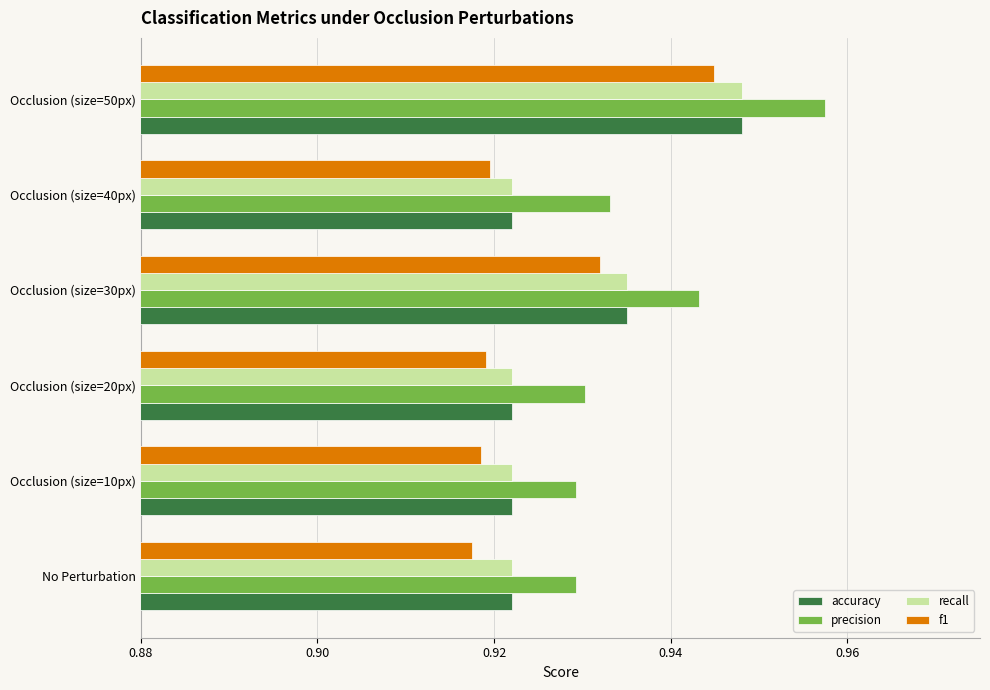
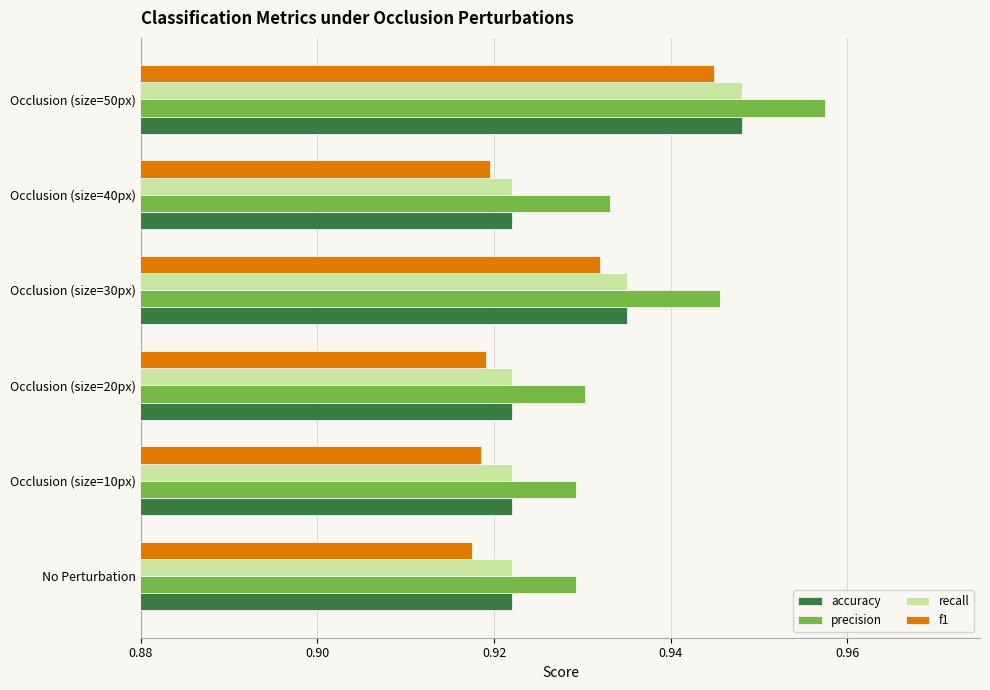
  {
    "accuracy": {
      "Occlusion (size=50px)": 0.948,
      "Occlusion (size=40px)": 0.922,
      "Occlusion (size=30px)": 0.935,
      "Occlusion (size=20px)": 0.922,
      "Occlusion (size=10px)": 0.922,
      "No Perturbation": 0.922
    },
    "precision": {
      "Occlusion (size=50px)": 0.957,
      "Occlusion (size=40px)": 0.933,
-     "Occlusion (size=30px)": 0.943,
+     "Occlusion (size=30px)": 0.946,
      "Occlusion (size=20px)": 0.930,
      "Occlusion (size=10px)": 0.929,
      "No Perturbation": 0.929
    },
    "recall": {
      "Occlusion (size=50px)": 0.948,
      "Occlusion (size=40px)": 0.922,
      "Occlusion (size=30px)": 0.935,
      "Occlusion (size=20px)": 0.922,
      "Occlusion (size=10px)": 0.922,
      "No Perturbation": 0.922
    },
    "f1": {
      "Occlusion (size=50px)": 0.945,
      "Occlusion (size=40px)": 0.920,
      "Occlusion (size=30px)": 0.932,
      "Occlusion (size=20px)": 0.919,
      "Occlusion (size=10px)": 0.919,
      "No Perturbation": 0.917
    }
  }
